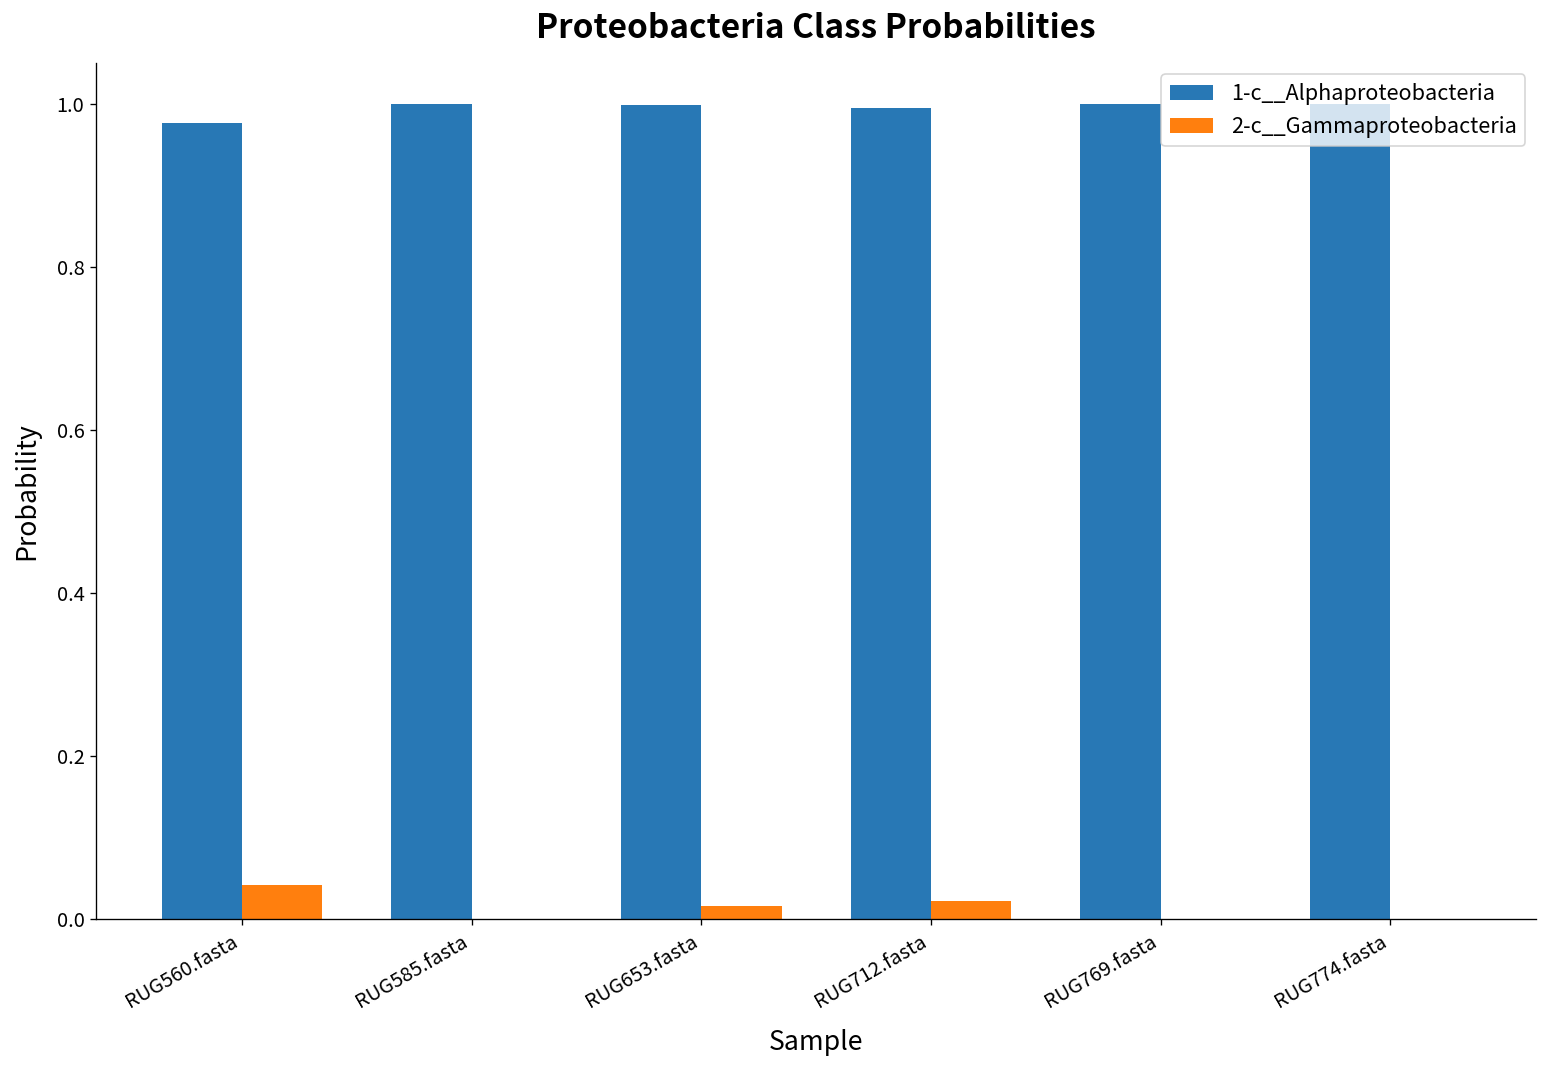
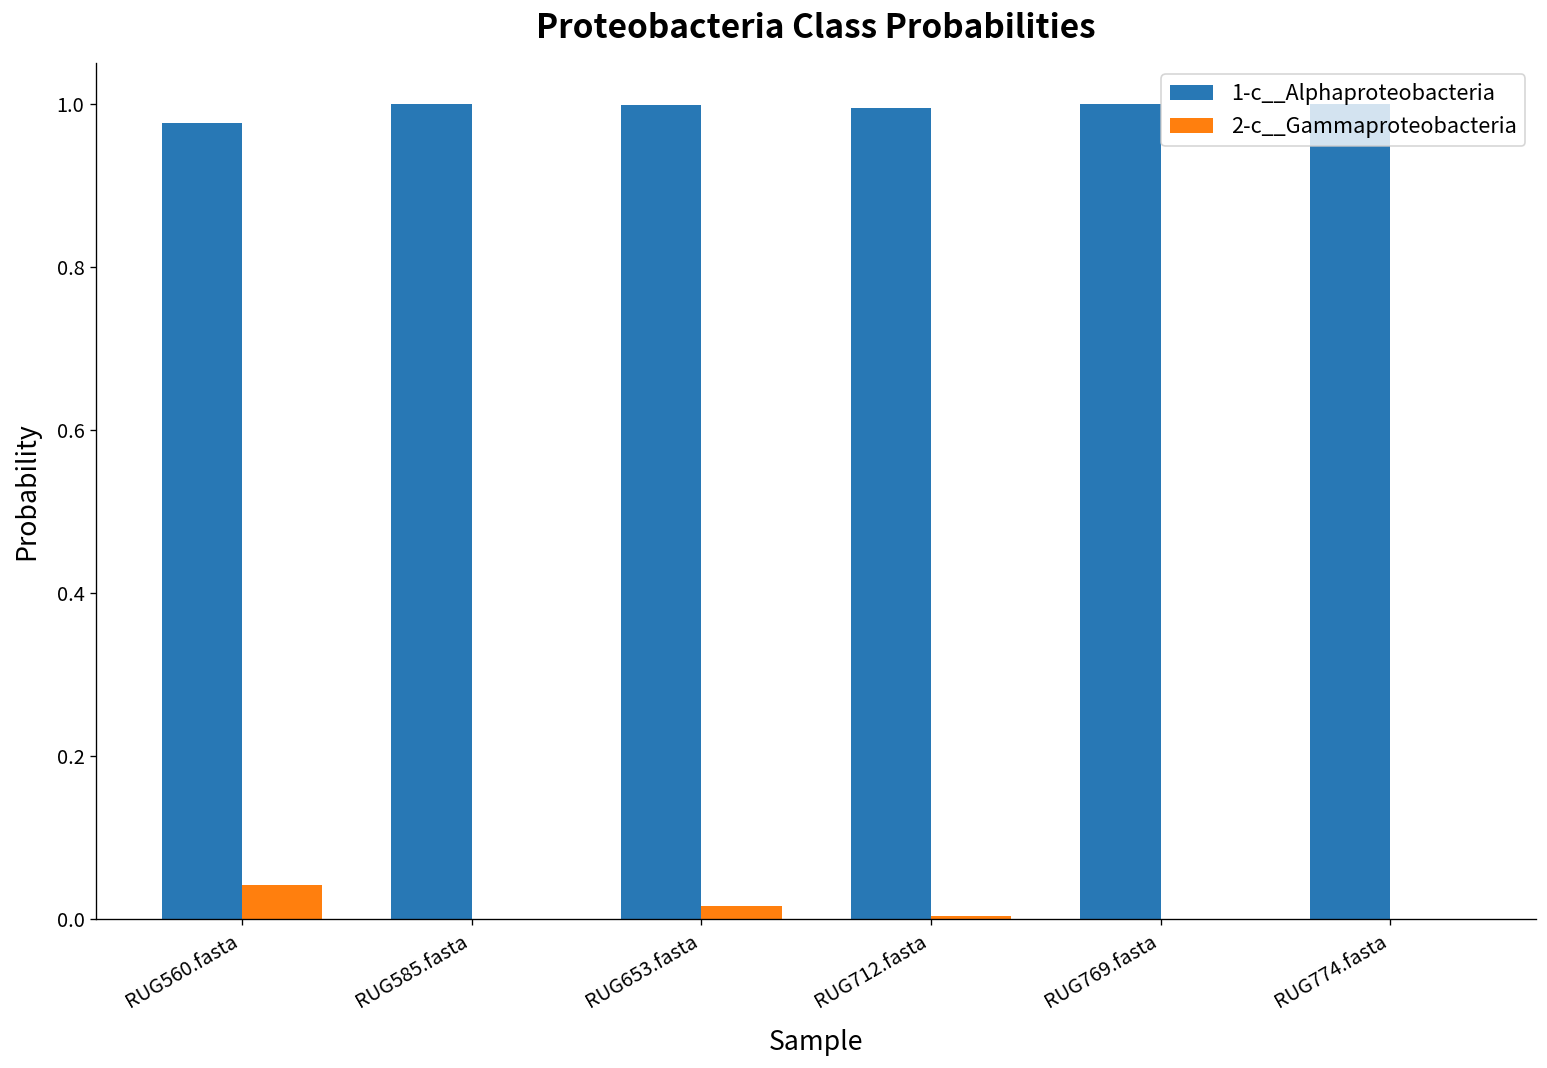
  {
    "1-c__Alphaproteobacteria": {
      "RUG560.fasta": 0.98,
      "RUG585.fasta": 1.00,
      "RUG653.fasta": 1.00,
      "RUG712.fasta": 1.00,
      "RUG769.fasta": 1.00
    },
    "2-c__Gammaproteobacteria": {
      "RUG560.fasta": 0.04,
      "RUG653.fasta": 0.02,
-     "RUG712.fasta": 0.02
+     "RUG712.fasta": 0.00
    }
  }
